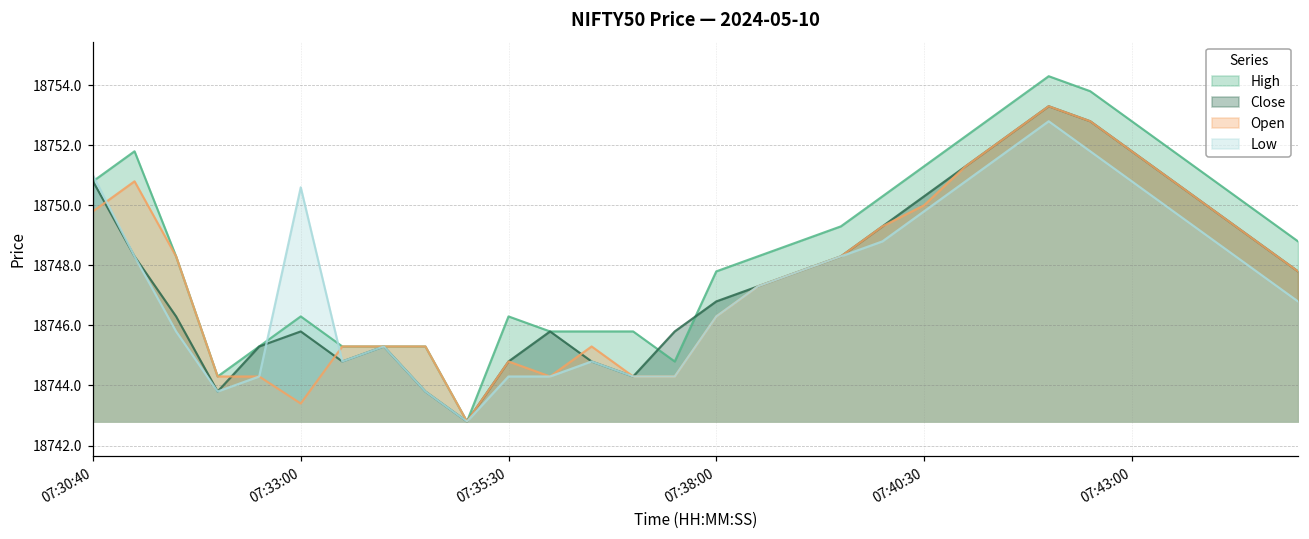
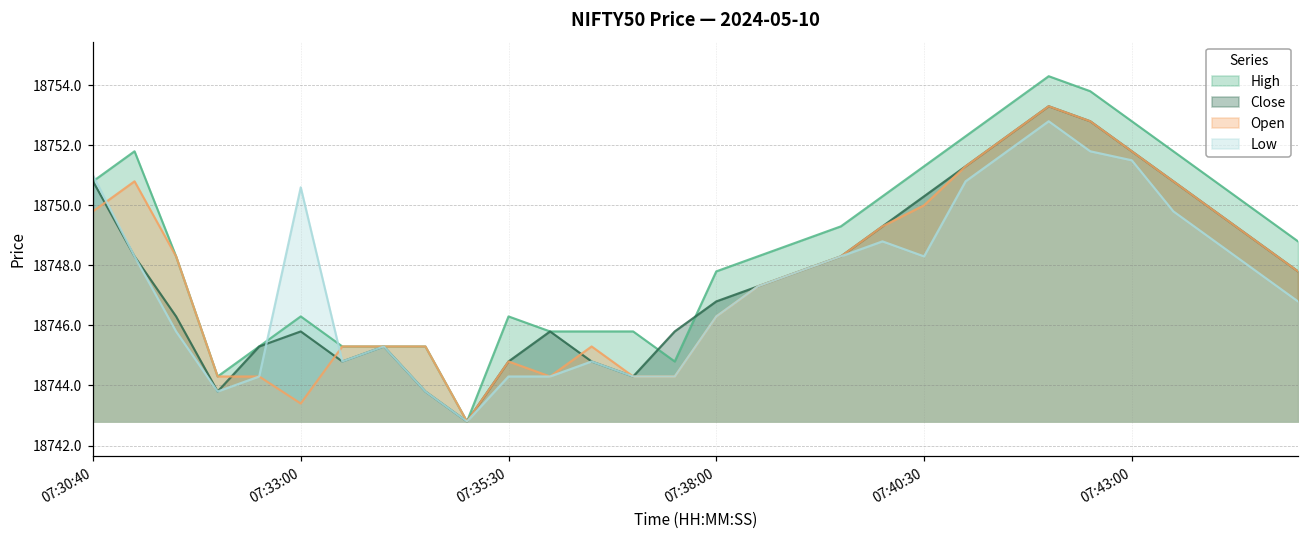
  {
    "Open": {
      "07:30:40": 18749.8,
      "07:33:00": 18743.4,
      "07:40:30": 18750.0
    },
    "Low": {
      "07:30:40": 18751.0,
      "07:33:00": 18750.6,
      "07:35:30": 18744.3,
-     "07:40:30": 18749.8,
-     "07:43:00": 18750.8
+     "07:40:30": 18748.3,
+     "07:43:00": 18751.5
    }
  }
